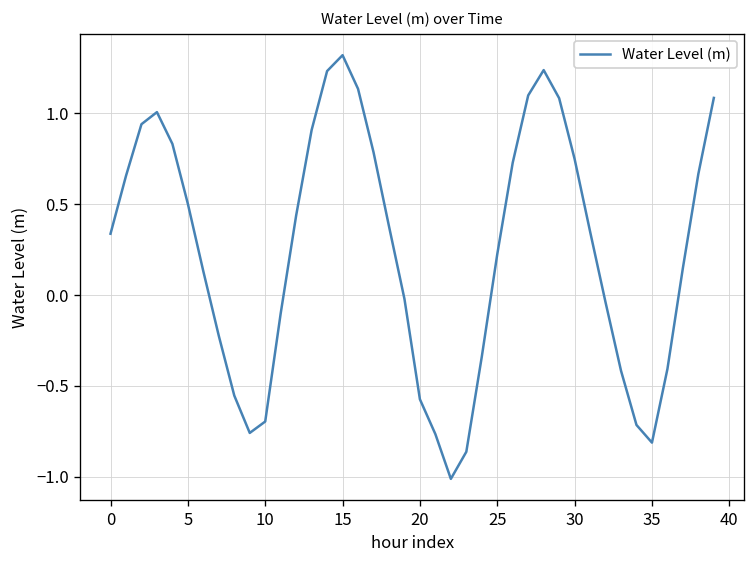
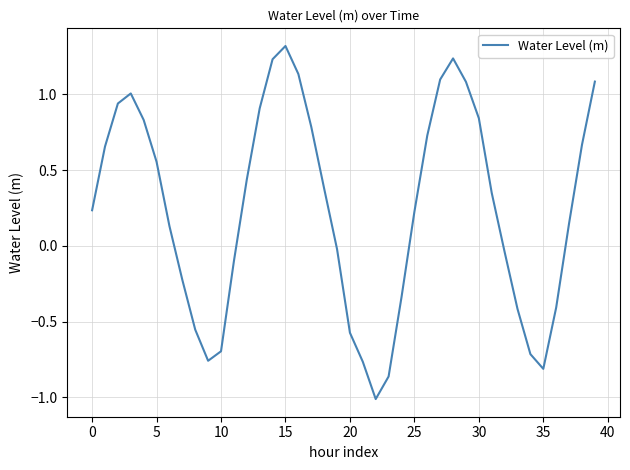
  {
-   "0": 0.34,
-   "5": 0.50,
+   "0": 0.23,
+   "5": 0.56,
    "10": -0.70,
    "15": 1.32,
    "20": -0.57,
    "25": 0.22,
-   "30": 0.75,
+   "30": 0.84,
    "35": -0.81
  }
